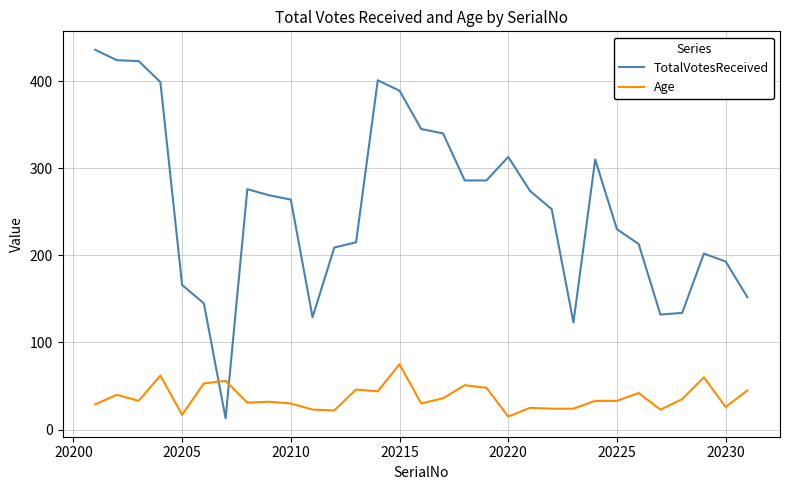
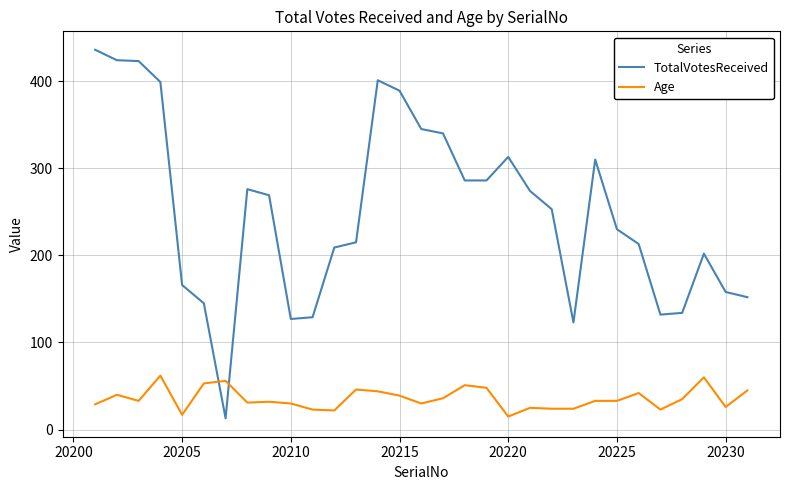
  {
    "TotalVotesReceived": {
      "20205": 170,
-     "20210": 260,
+     "20210": 130,
      "20215": 390,
      "20220": 310,
      "20225": 230,
-     "20230": 190
+     "20230": 160
    },
    "Age": {
      "20205": 20,
      "20210": 30,
-     "20215": 80,
+     "20215": 40,
      "20220": 20,
      "20225": 30,
      "20230": 30
    }
  }
